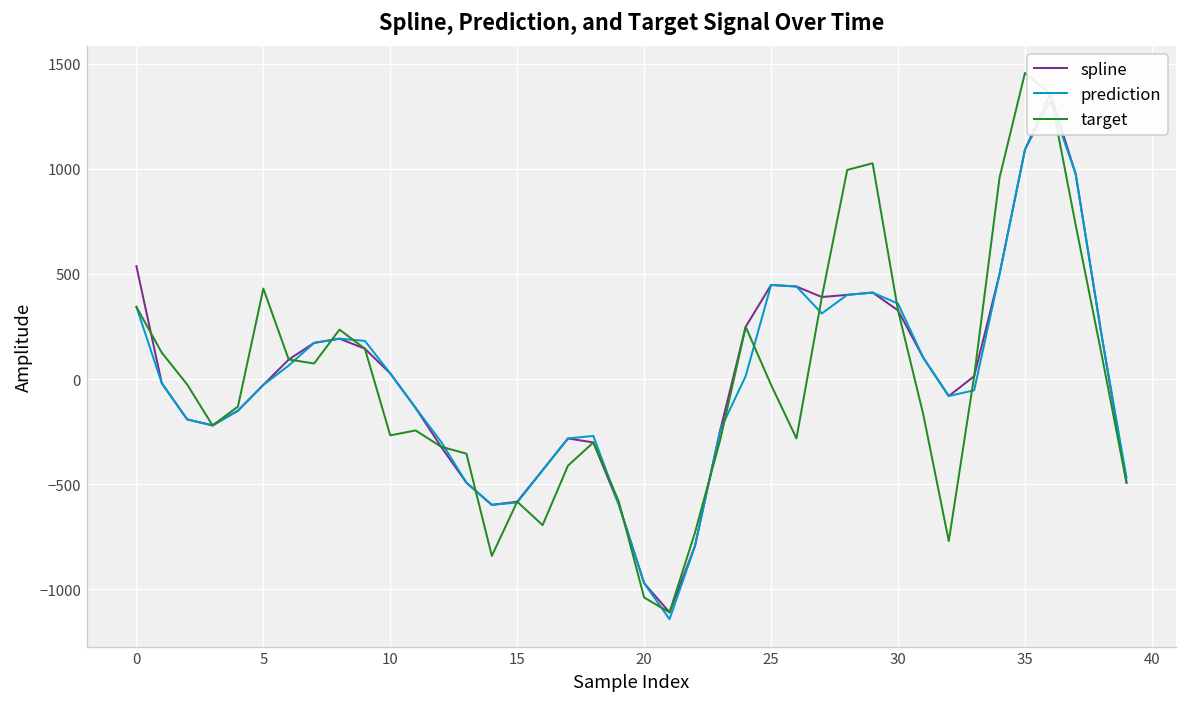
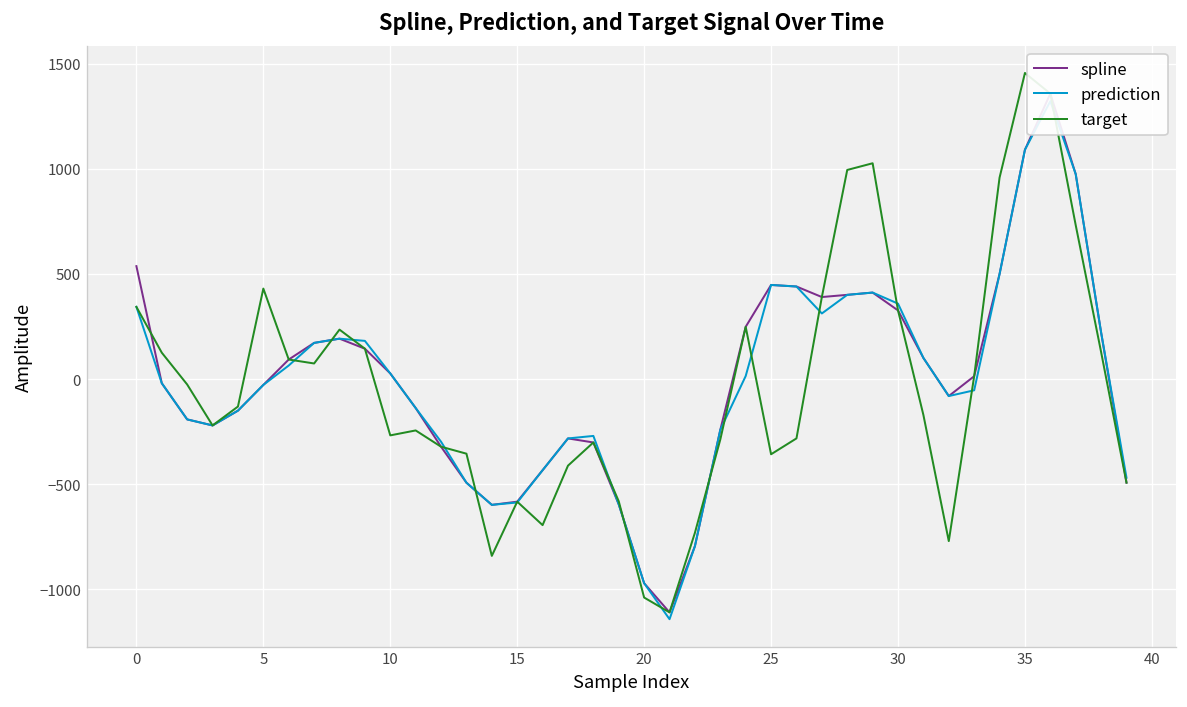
  {
    "spline": {
      "0": 540
    },
    "prediction": {
      "30": 360
    },
    "target": {
      "5": 430,
      "10": -270,
      "20": -1040,
-     "25": -30,
+     "25": -360,
      "35": 1460
    }
  }
